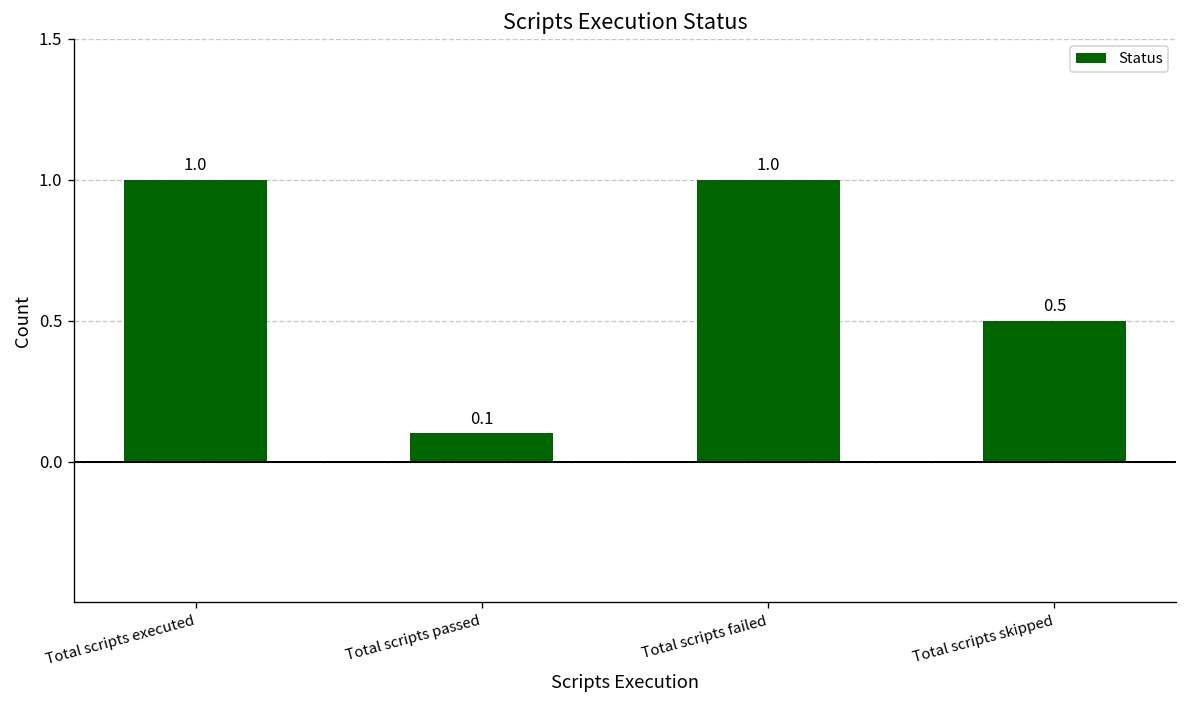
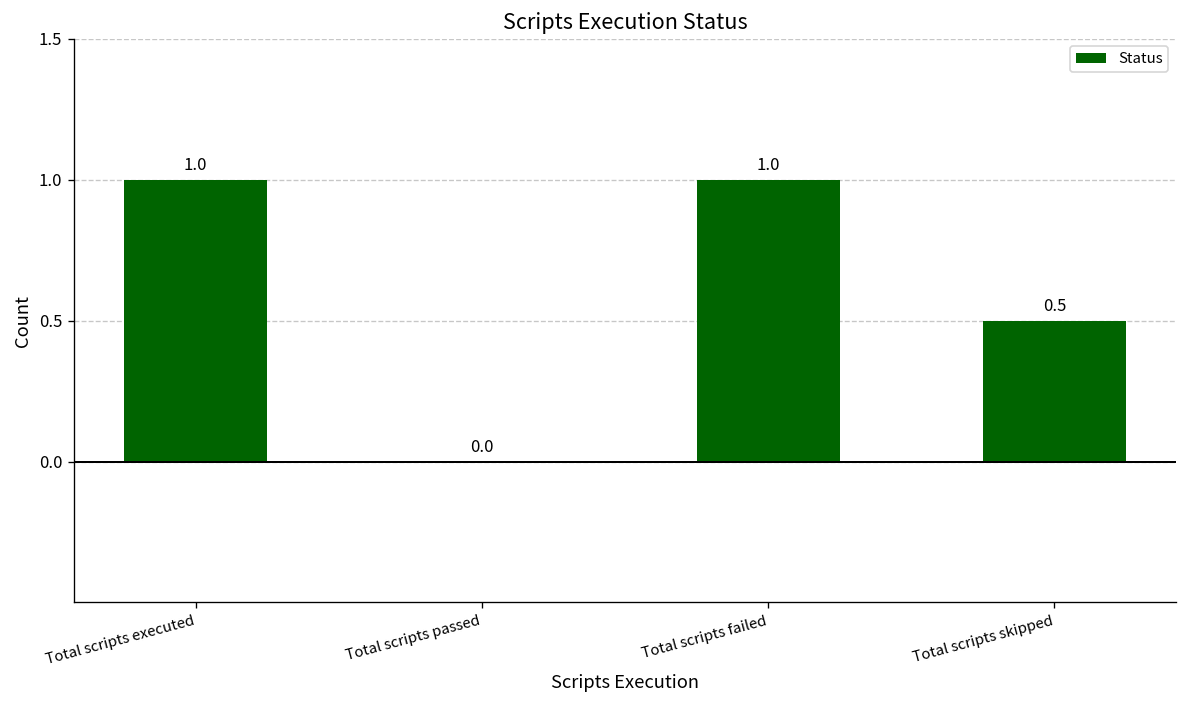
  {
    "Total scripts executed": 1.0,
-   "Total scripts passed": 0.1,
+   "Total scripts passed": 0.0,
    "Total scripts failed": 1.0,
    "Total scripts skipped": 0.5
  }
